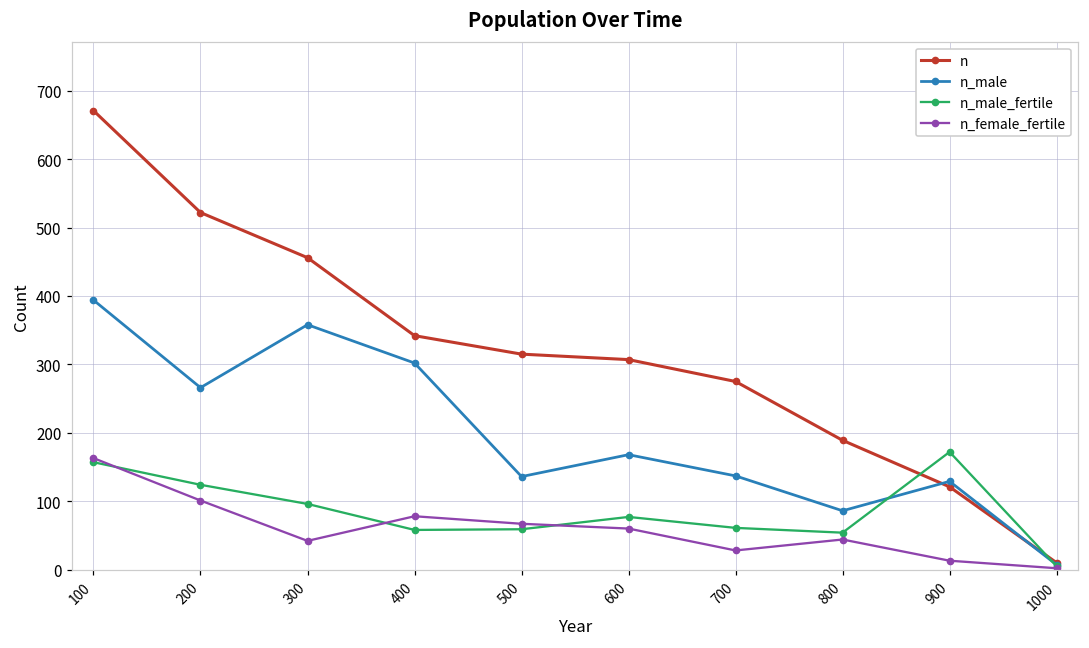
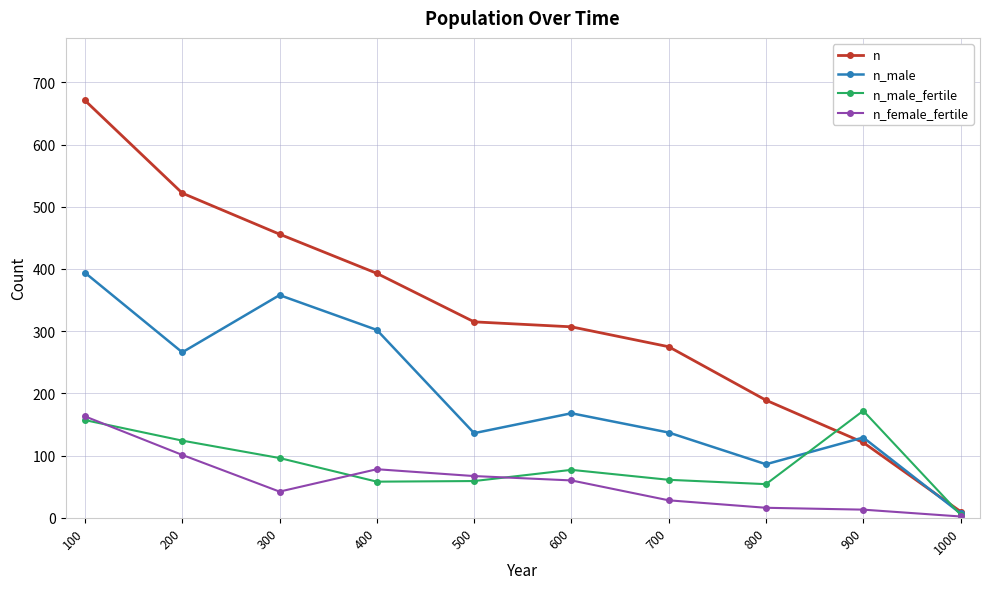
  {
    "n": {
      "100": 670,
      "200": 520,
      "300": 460,
-     "400": 340,
+     "400": 390,
      "500": 320,
      "600": 310,
      "700": 280,
      "800": 190,
      "900": 120
    },
    "n_male": {
      "100": 390,
      "200": 270,
      "300": 360,
      "400": 300,
      "500": 140,
      "600": 170,
      "700": 140,
      "800": 90,
      "900": 130
    },
    "n_male_fertile": {
      "100": 160,
      "200": 120,
      "300": 100,
      "400": 60,
      "500": 60,
      "600": 80,
      "700": 60,
      "800": 50,
      "900": 170
    },
    "n_female_fertile": {
      "100": 160,
      "200": 100,
      "300": 40,
      "400": 80,
      "500": 70,
      "600": 60,
      "700": 30,
-     "800": 40,
+     "800": 20,
      "900": 10
    }
  }
